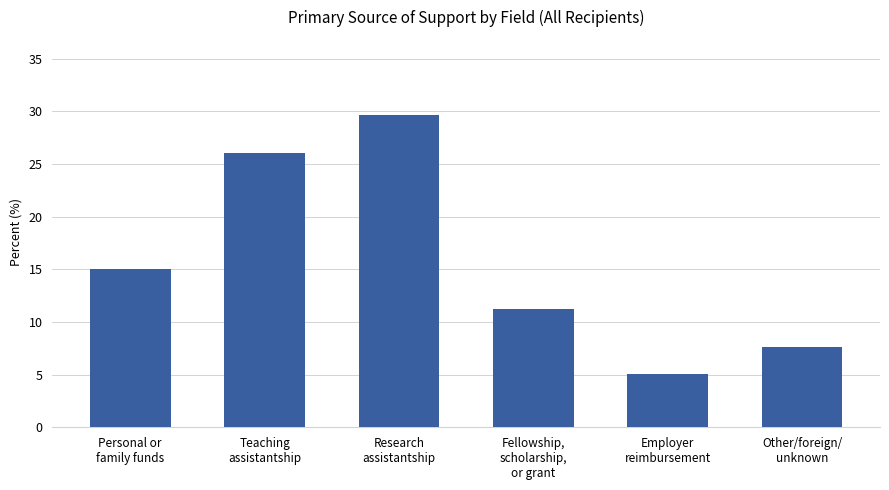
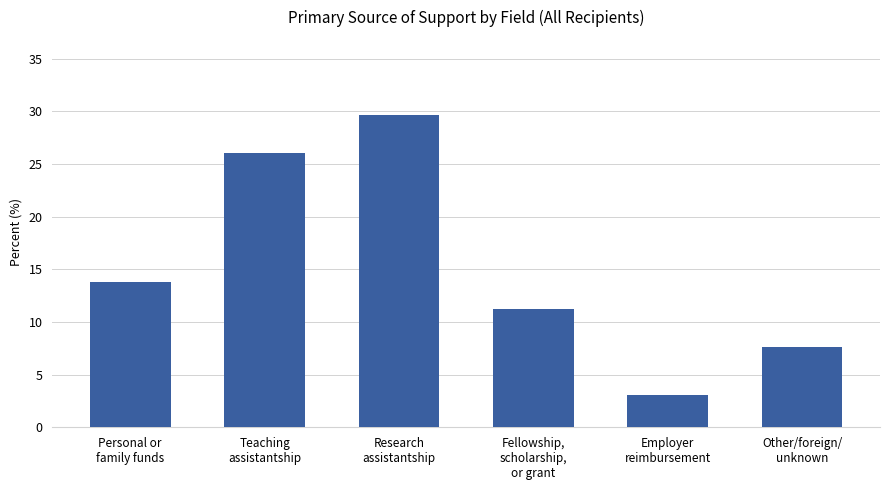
  {
-   "Personal or family funds": 15.0,
+   "Personal or family funds": 13.8,
    "Teaching assistantship": 26.0,
    "Research assistantship": 29.6,
    "Fellowship, scholarship, or grant": 11.2,
-   "Employer reimbursement": 5.1,
+   "Employer reimbursement": 3.1,
    "Other/foreign/ unknown": 7.6
  }
